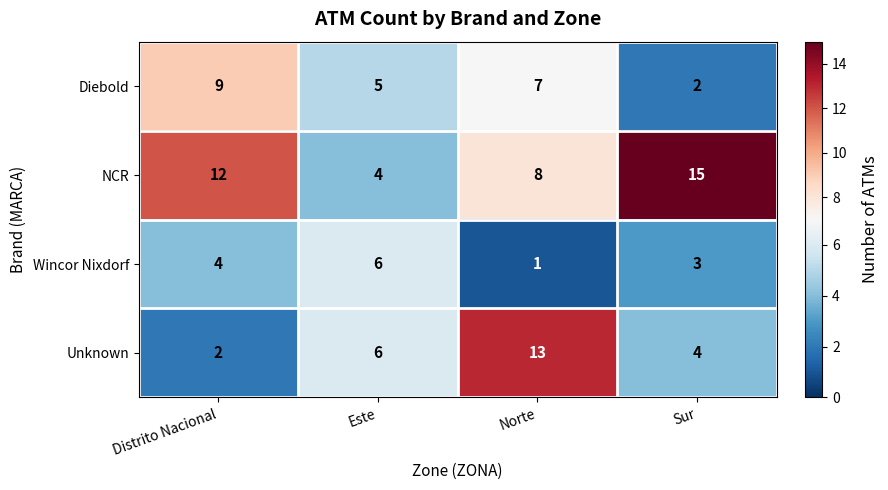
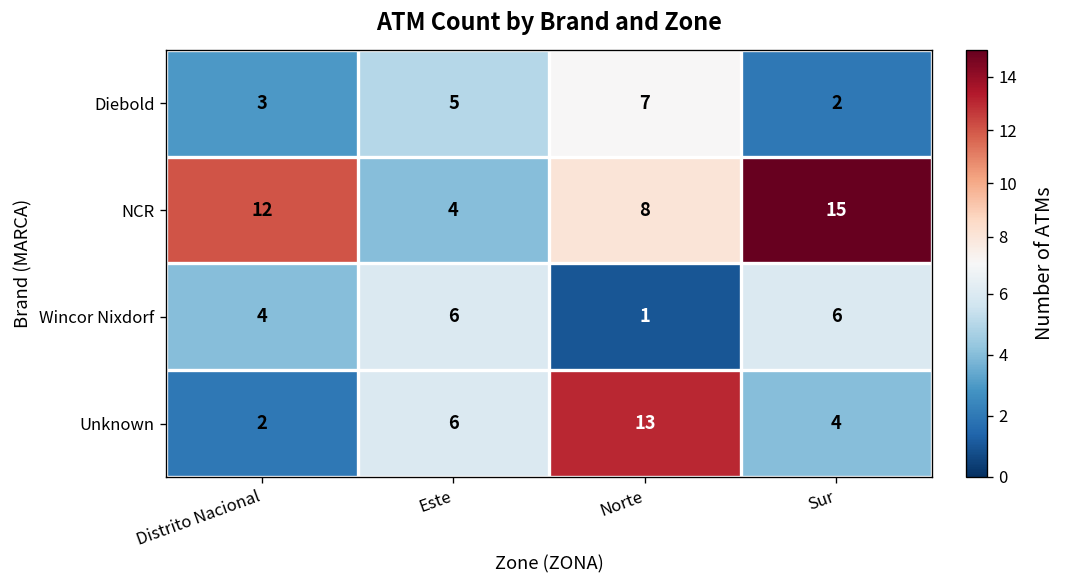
  {
    "Diebold": {
-     "Distrito Nacional": 9,
+     "Distrito Nacional": 3,
      "Este": 5,
      "Norte": 7,
      "Sur": 2
    },
    "NCR": {
      "Distrito Nacional": 12,
      "Este": 4,
      "Norte": 8,
      "Sur": 15
    },
    "Wincor Nixdorf": {
      "Distrito Nacional": 4,
      "Este": 6,
      "Norte": 1,
-     "Sur": 3
+     "Sur": 6
    },
    "Unknown": {
      "Distrito Nacional": 2,
      "Este": 6,
      "Norte": 13,
      "Sur": 4
    }
  }
